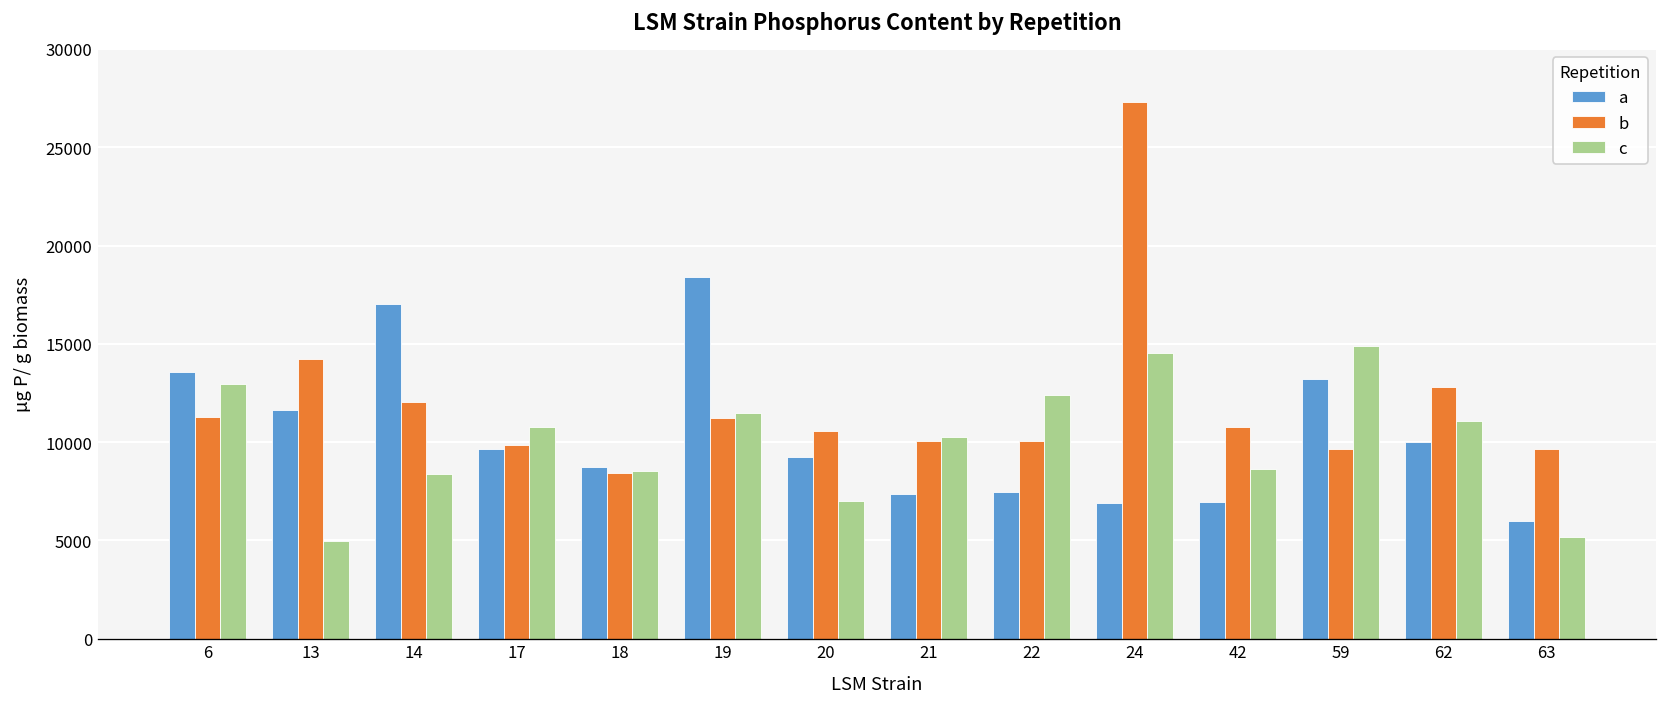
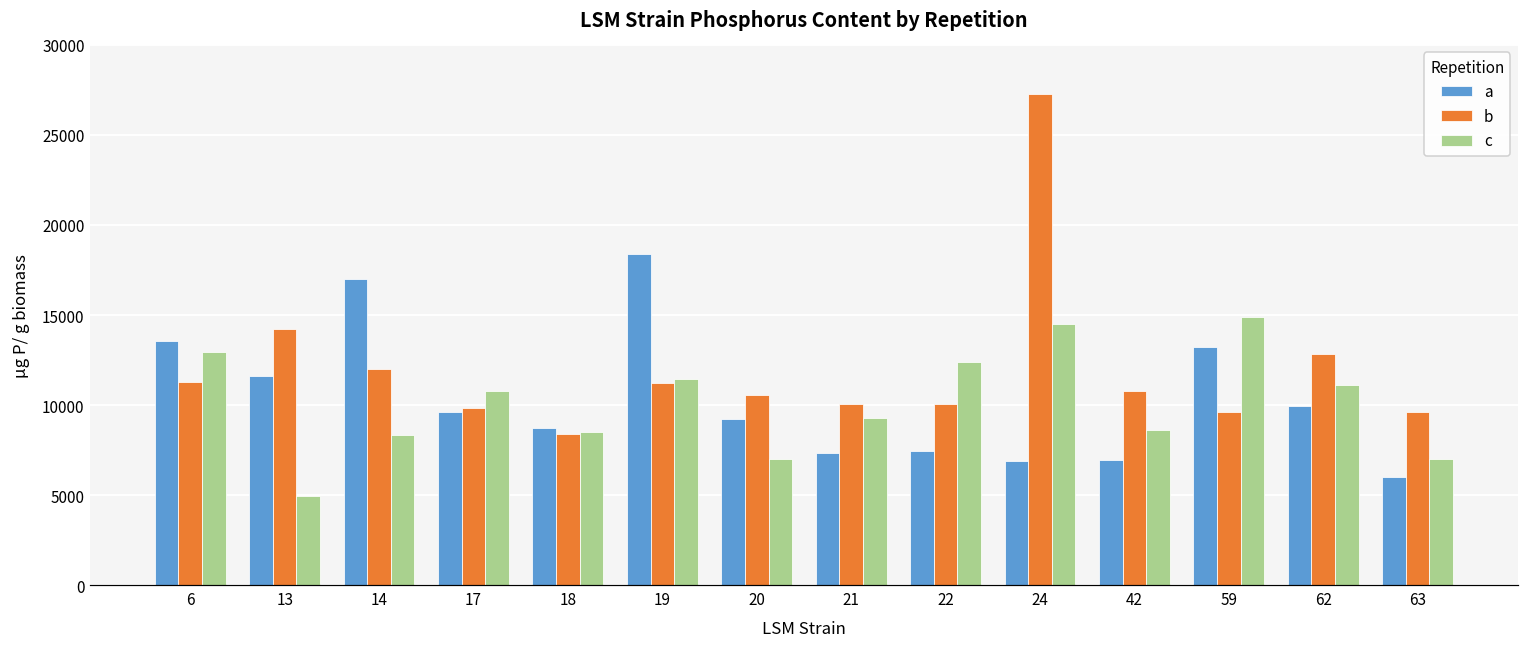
  {
    "a": {
      "6": 13600,
      "13": 11600,
      "14": 17000,
      "17": 9600,
      "18": 8700,
      "19": 18400,
      "20": 9200,
      "21": 7400,
      "22": 7500,
      "24": 6900,
      "42": 7000,
      "59": 13200,
      "62": 10000,
      "63": 6000
    },
    "b": {
      "6": 11300,
      "13": 14200,
      "14": 12000,
      "17": 9900,
      "18": 8400,
      "19": 11200,
      "20": 10600,
      "21": 10100,
      "22": 10100,
      "24": 27300,
      "42": 10800,
      "59": 9600,
      "62": 12800,
      "63": 9600
    },
    "c": {
      "6": 13000,
      "13": 5000,
      "14": 8400,
      "17": 10800,
      "18": 8500,
      "19": 11500,
      "20": 7000,
-     "21": 10300,
+     "21": 9300,
      "22": 12400,
      "24": 14500,
      "42": 8600,
      "59": 14900,
      "62": 11100,
-     "63": 5100
+     "63": 7000
    }
  }
